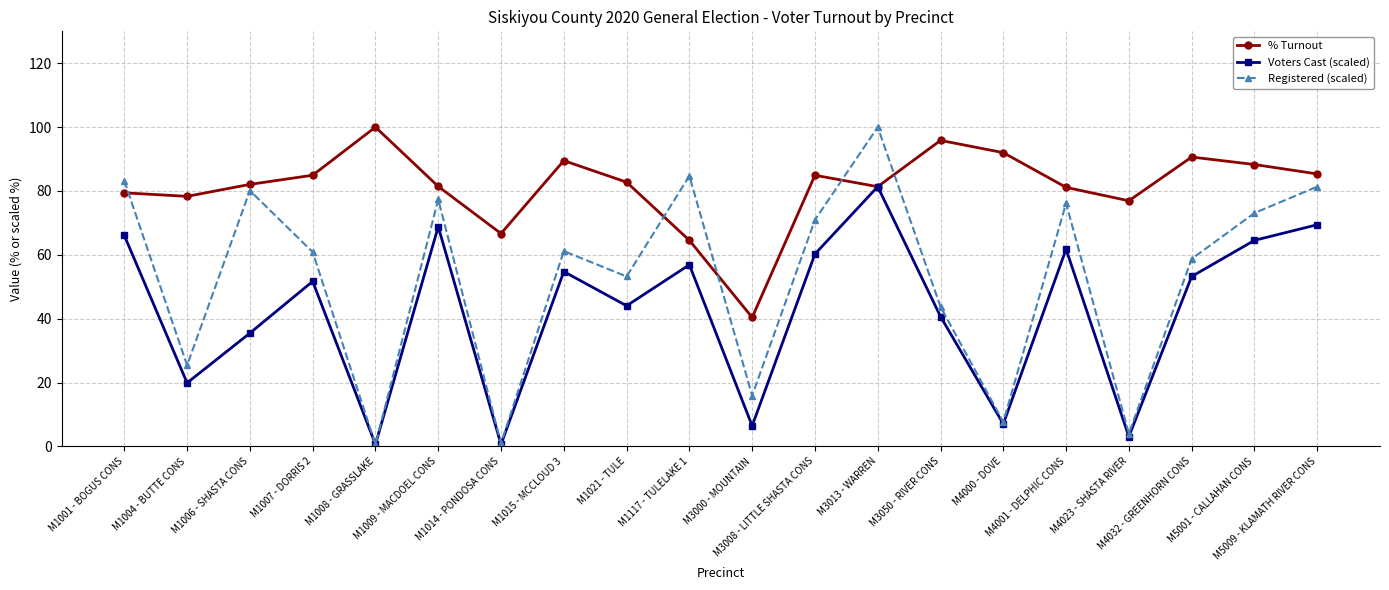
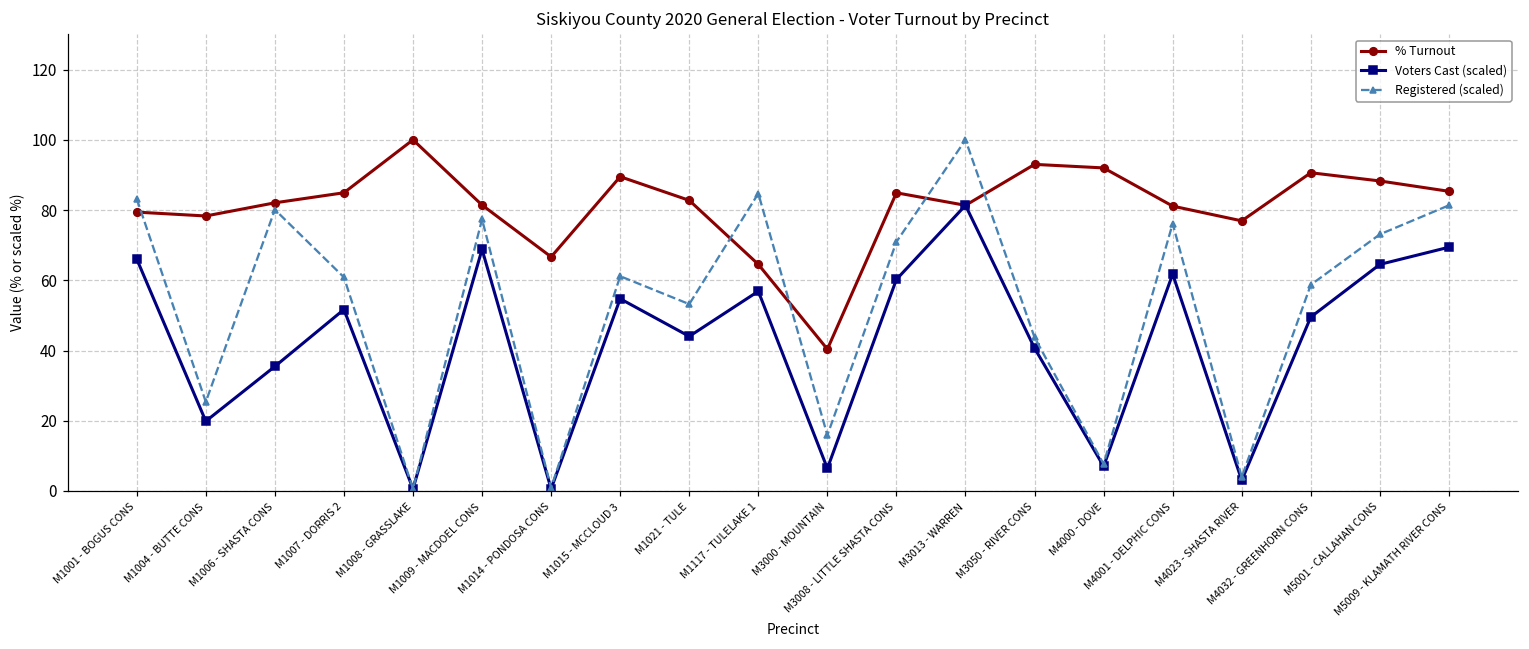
  {
    "% Turnout": {
      "M1001 - BOGUS CONS": 79,
      "M1004 - BUTTE CONS": 78,
      "M1006 - SHASTA CONS": 82,
      "M1007 - DORRIS 2": 85,
      "M1008 - GRASSLAKE": 100,
      "M1009 - MACDOEL CONS": 81,
      "M1014 - PONDOSA CONS": 67,
      "M1015 - MCCLOUD 3": 90,
      "M1021 - TULE": 83,
      "M1117 - TULELAKE 1": 65,
      "M3000 - MOUNTAIN": 40,
      "M3008 - LITTLE SHASTA CONS": 85,
-     "M3050 - RIVER CONS": 96,
+     "M3050 - RIVER CONS": 93,
      "M4000 - DOVE": 92,
      "M4001 - DELPHIC CONS": 81,
      "M4023 - SHASTA RIVER": 77,
      "M4032 - GREENHORN CONS": 91,
      "M5001 - CALLAHAN CONS": 88,
      "M5009 - KLAMATH RIVER CONS": 85
    },
    "Voters Cast (scaled)": {
      "M1001 - BOGUS CONS": 66,
      "M1004 - BUTTE CONS": 20,
      "M1006 - SHASTA CONS": 35,
      "M1007 - DORRIS 2": 52,
      "M1009 - MACDOEL CONS": 69,
      "M1015 - MCCLOUD 3": 55,
      "M1021 - TULE": 44,
      "M1117 - TULELAKE 1": 57,
      "M3000 - MOUNTAIN": 6,
      "M3008 - LITTLE SHASTA CONS": 60,
      "M3050 - RIVER CONS": 41,
      "M4001 - DELPHIC CONS": 62,
      "M4023 - SHASTA RIVER": 3,
-     "M4032 - GREENHORN CONS": 53,
+     "M4032 - GREENHORN CONS": 50,
      "M5001 - CALLAHAN CONS": 65,
      "M5009 - KLAMATH RIVER CONS": 69
    },
    "Registered (scaled)": {
      "M1001 - BOGUS CONS": 83,
      "M1004 - BUTTE CONS": 25,
      "M1006 - SHASTA CONS": 80,
      "M1007 - DORRIS 2": 61,
      "M1009 - MACDOEL CONS": 77,
      "M1015 - MCCLOUD 3": 61,
      "M1021 - TULE": 53,
      "M1117 - TULELAKE 1": 85,
      "M3000 - MOUNTAIN": 16,
      "M3008 - LITTLE SHASTA CONS": 71,
      "M3013 - WARREN": 100,
      "M3050 - RIVER CONS": 44,
      "M4001 - DELPHIC CONS": 76,
      "M4023 - SHASTA RIVER": 4,
      "M4032 - GREENHORN CONS": 59,
      "M5001 - CALLAHAN CONS": 73,
      "M5009 - KLAMATH RIVER CONS": 81
    }
  }
